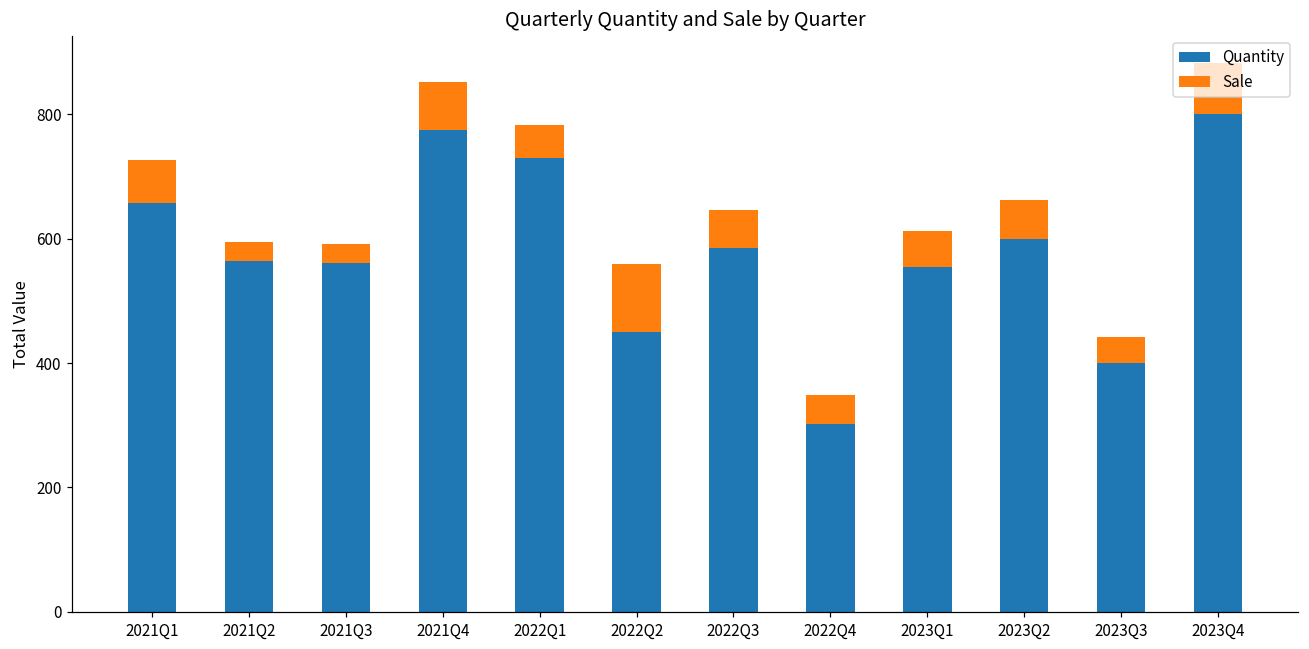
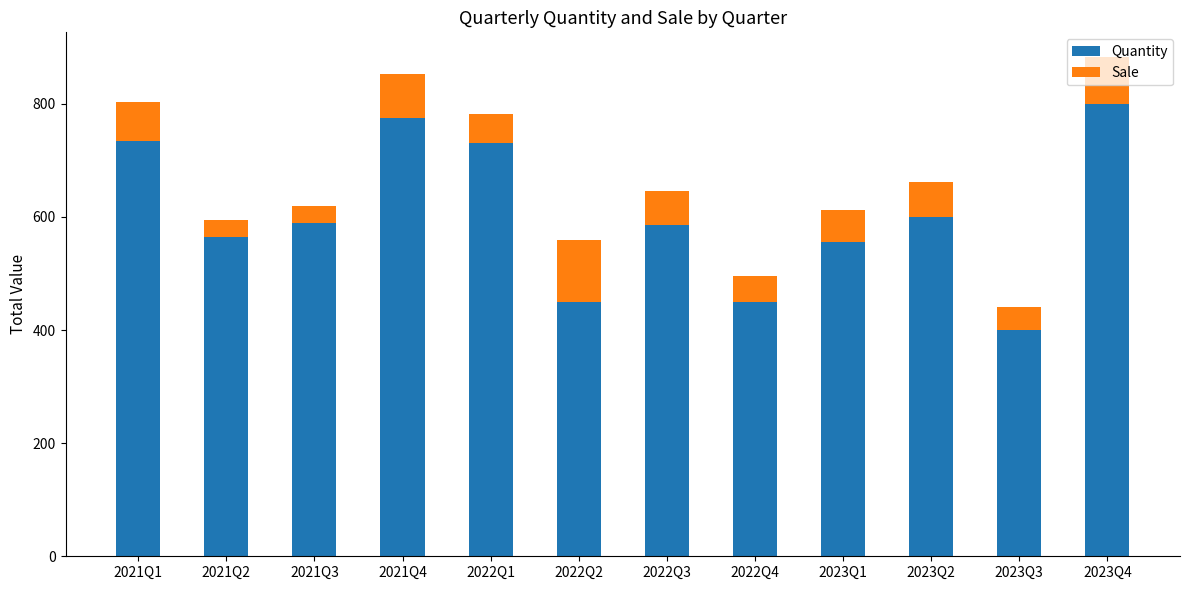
  {
    "Quantity": {
-     "2021Q1": 660,
+     "2021Q1": 740,
      "2021Q2": 560,
-     "2021Q3": 560,
+     "2021Q3": 590,
      "2021Q4": 780,
      "2022Q1": 730,
      "2022Q2": 450,
      "2022Q3": 590,
-     "2022Q4": 300,
+     "2022Q4": 450,
      "2023Q1": 560,
      "2023Q2": 600,
      "2023Q3": 400,
      "2023Q4": 800
    },
    "Sale": {
      "2021Q1": 70,
      "2021Q2": 30,
      "2021Q3": 30,
      "2021Q4": 80,
      "2022Q1": 50,
      "2022Q2": 110,
      "2022Q3": 60,
      "2022Q4": 50,
      "2023Q1": 60,
      "2023Q2": 60,
      "2023Q3": 40
    }
  }
